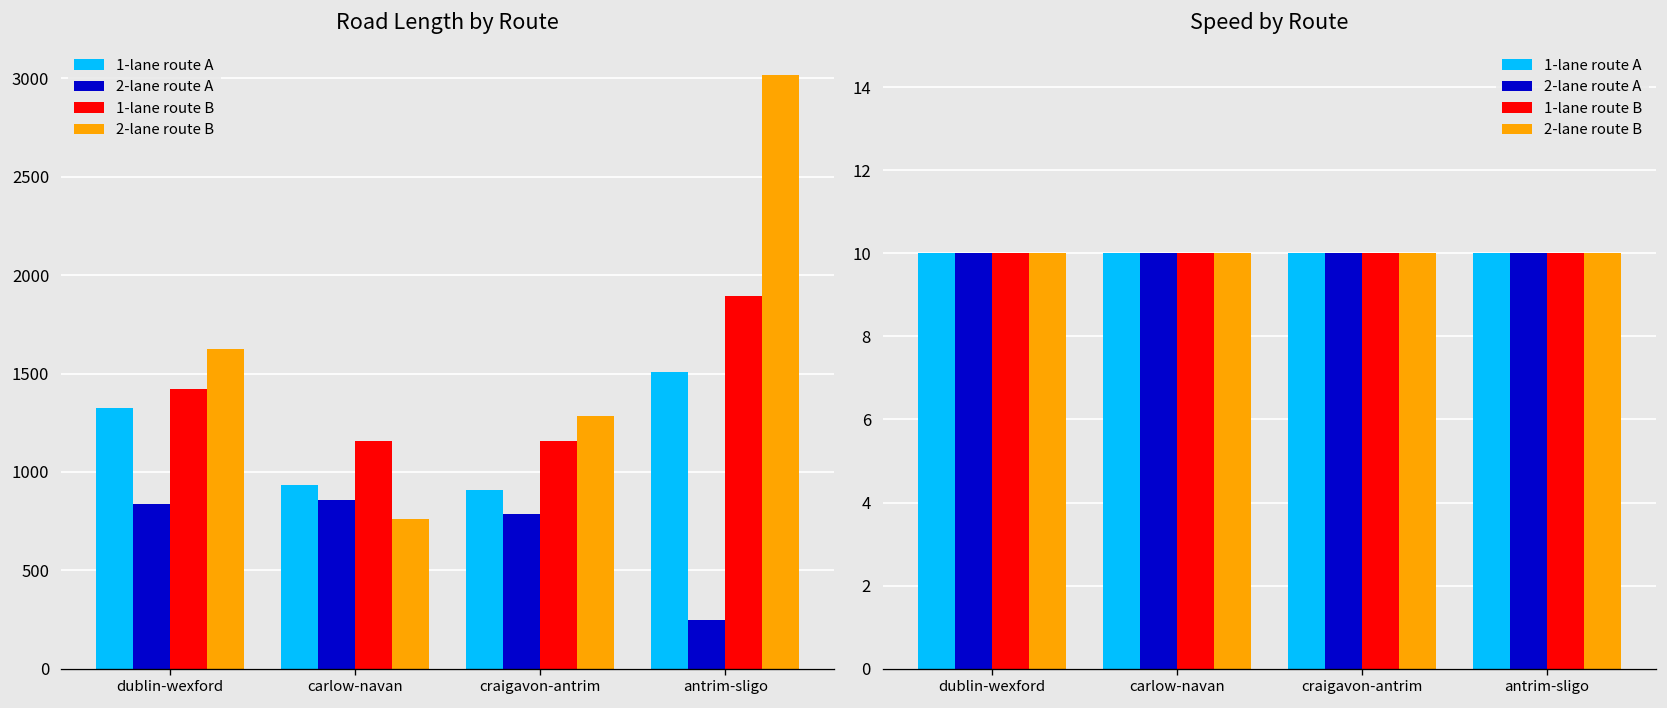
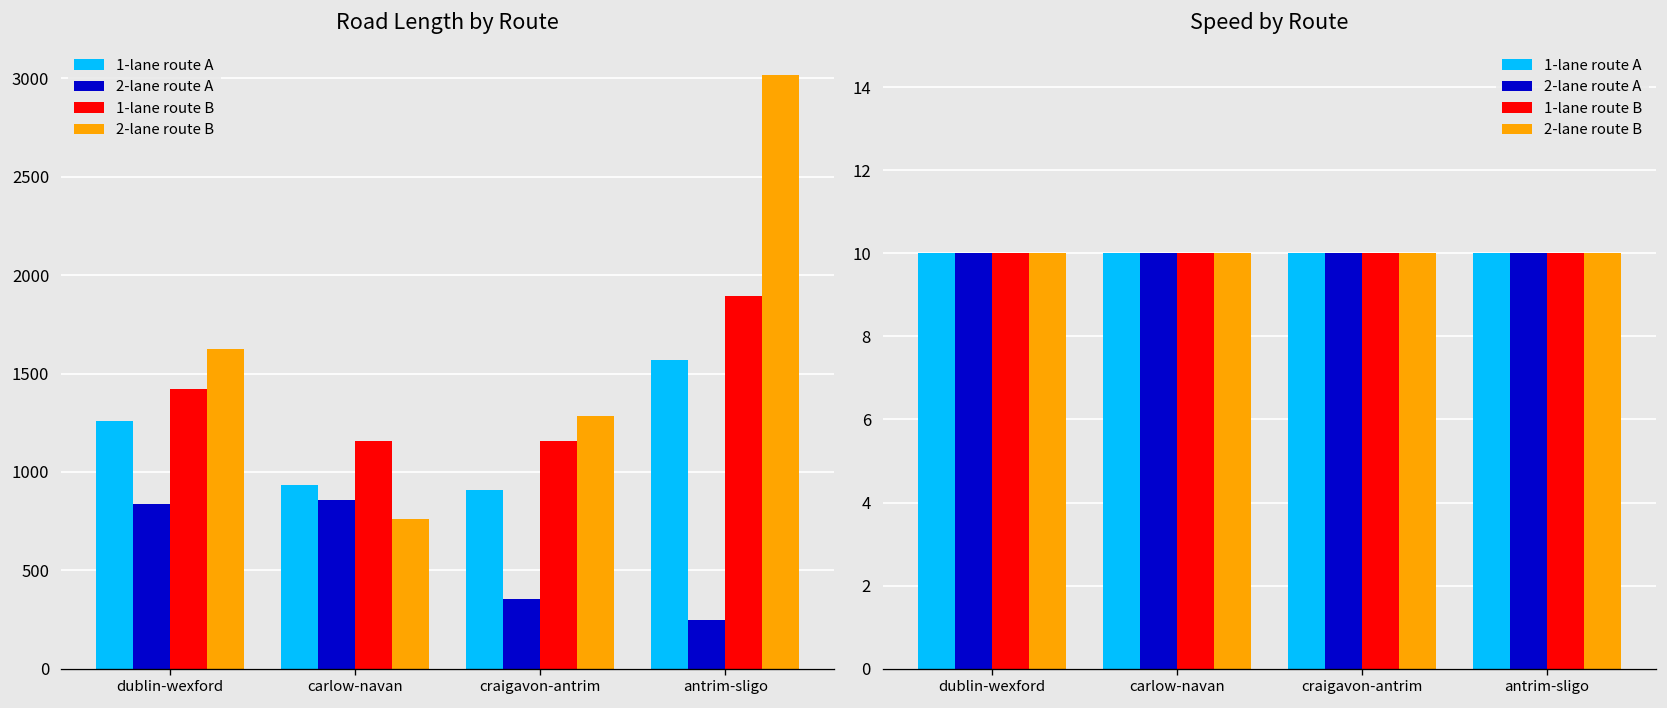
  {
    "Road Length by Route": {
      "1-lane route A": {
-       "dublin-wexford": 1330,
+       "dublin-wexford": 1260,
        "carlow-navan": 940,
        "craigavon-antrim": 910,
-       "antrim-sligo": 1510
+       "antrim-sligo": 1570
      },
      "2-lane route A": {
        "dublin-wexford": 840,
        "carlow-navan": 860,
-       "craigavon-antrim": 790,
+       "craigavon-antrim": 360,
        "antrim-sligo": 250
      },
      "1-lane route B": {
        "dublin-wexford": 1420,
        "carlow-navan": 1160,
        "craigavon-antrim": 1160,
        "antrim-sligo": 1900
      },
      "2-lane route B": {
        "dublin-wexford": 1620,
        "carlow-navan": 760,
        "craigavon-antrim": 1280,
        "antrim-sligo": 3020
      }
    },
    "Speed by Route": {
      "1-lane route A": {
        "dublin-wexford": 10.0,
        "carlow-navan": 10.0,
        "craigavon-antrim": 10.0,
        "antrim-sligo": 10.0
      },
      "2-lane route A": {
        "dublin-wexford": 10.0,
        "carlow-navan": 10.0,
        "craigavon-antrim": 10.0,
        "antrim-sligo": 10.0
      },
      "1-lane route B": {
        "dublin-wexford": 10.0,
        "carlow-navan": 10.0,
        "craigavon-antrim": 10.0,
        "antrim-sligo": 10.0
      },
      "2-lane route B": {
        "dublin-wexford": 10.0,
        "carlow-navan": 10.0,
        "craigavon-antrim": 10.0,
        "antrim-sligo": 10.0
      }
    }
  }
